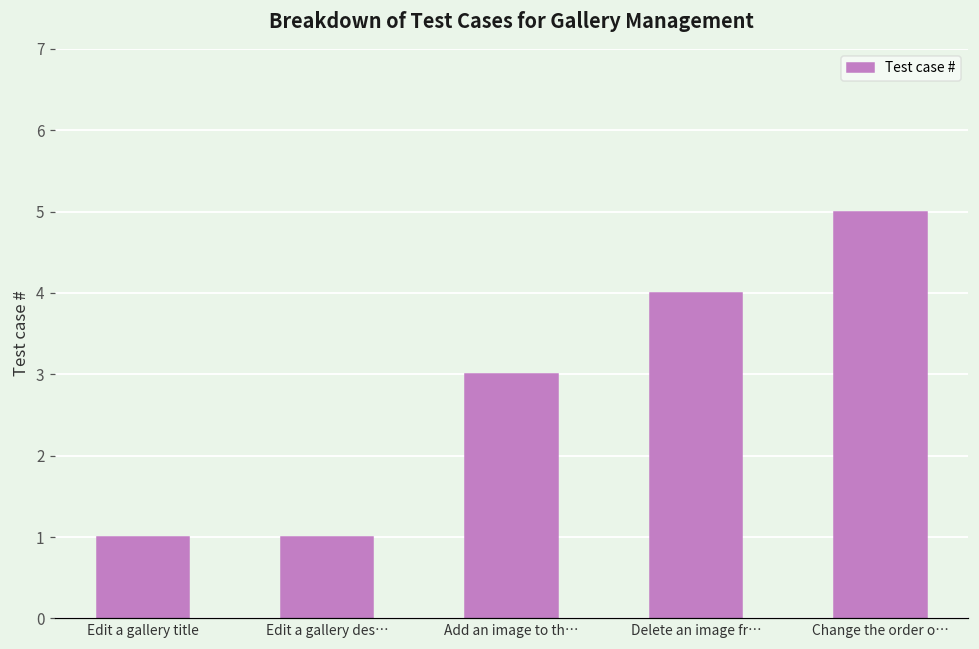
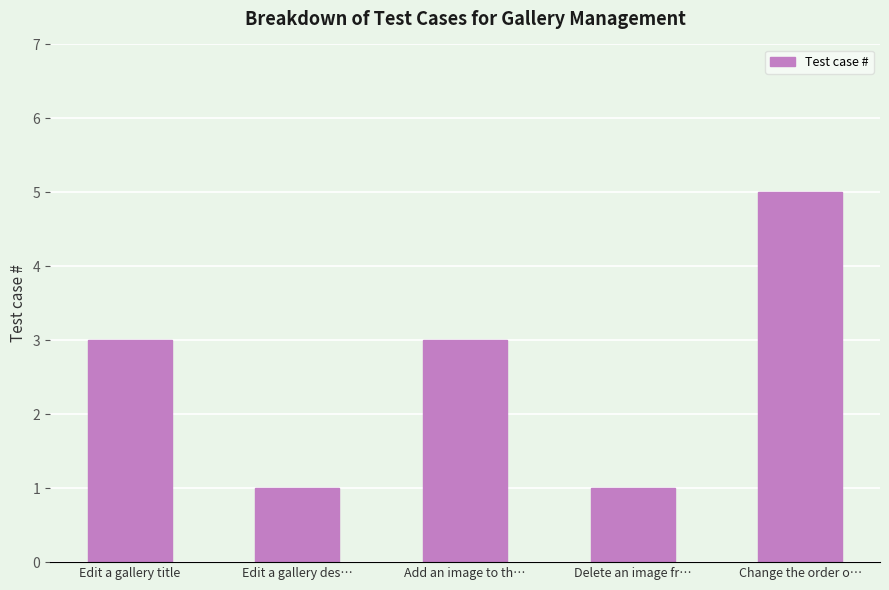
  {
-   "Edit a gallery title": 1,
+   "Edit a gallery title": 3,
    "Edit a gallery des…": 1,
    "Add an image to th…": 3,
-   "Delete an image fr…": 4,
+   "Delete an image fr…": 1,
    "Change the order o…": 5
  }
